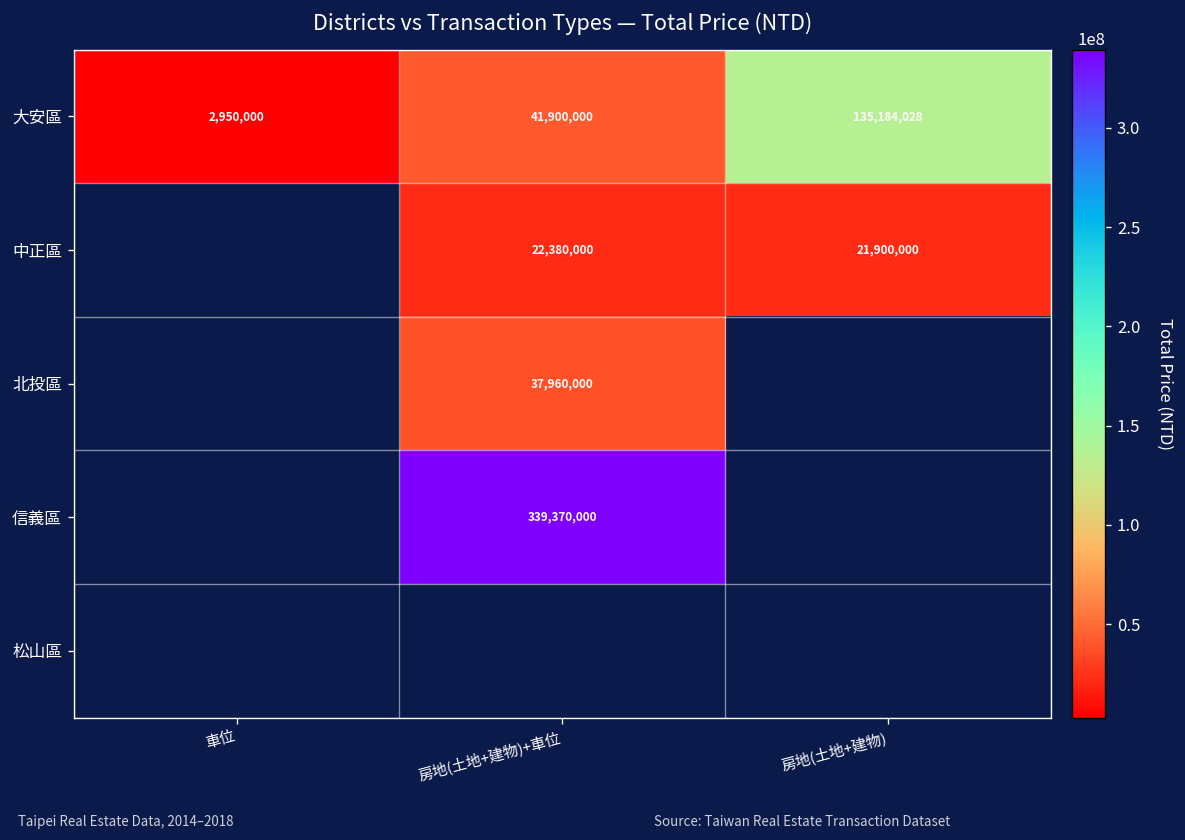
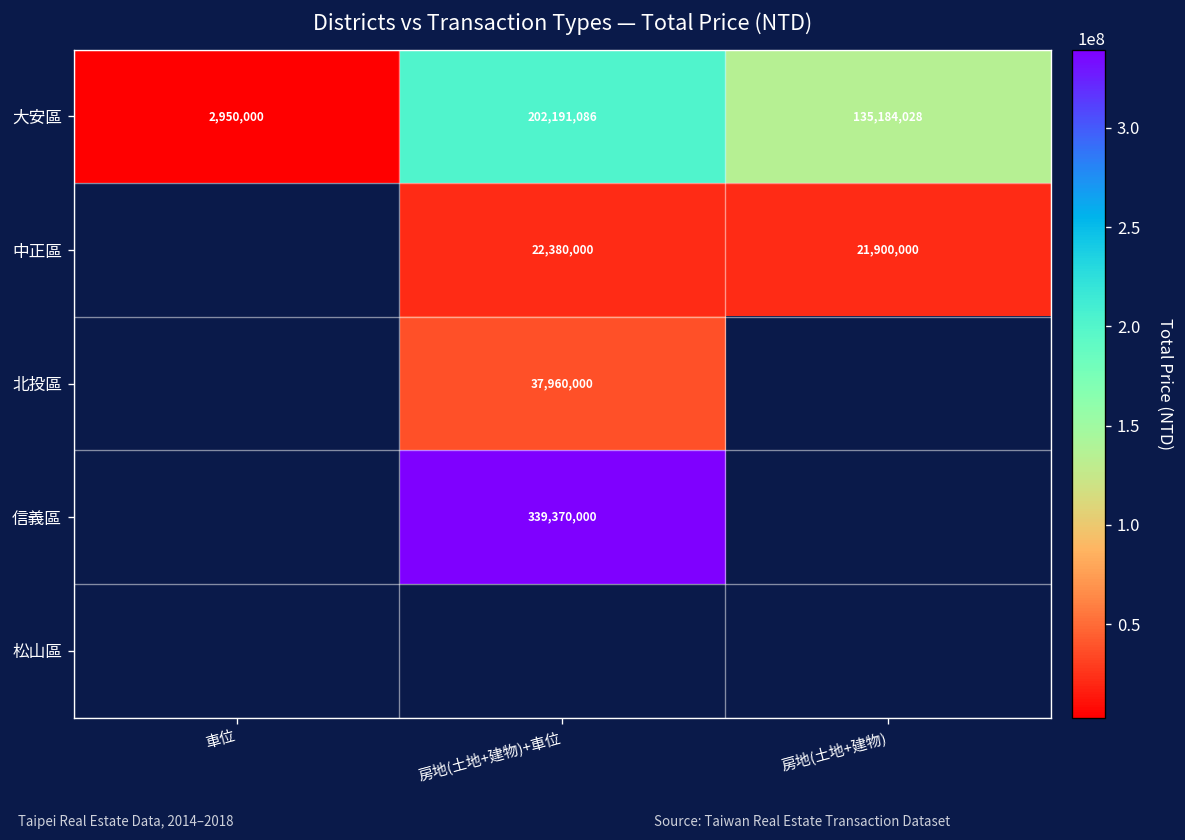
  {
    "大安區": {
      "車位": "2,950,000",
-     "房地(土地+建物)+車位": "41,900,000",
+     "房地(土地+建物)+車位": "202,191,086",
      "房地(土地+建物)": "135,184,028"
    },
    "中正區": {
      "房地(土地+建物)+車位": "22,380,000",
      "房地(土地+建物)": "21,900,000"
    },
    "北投區": {
      "房地(土地+建物)+車位": "37,960,000"
    },
    "信義區": {
      "房地(土地+建物)+車位": "339,370,000"
    }
  }
